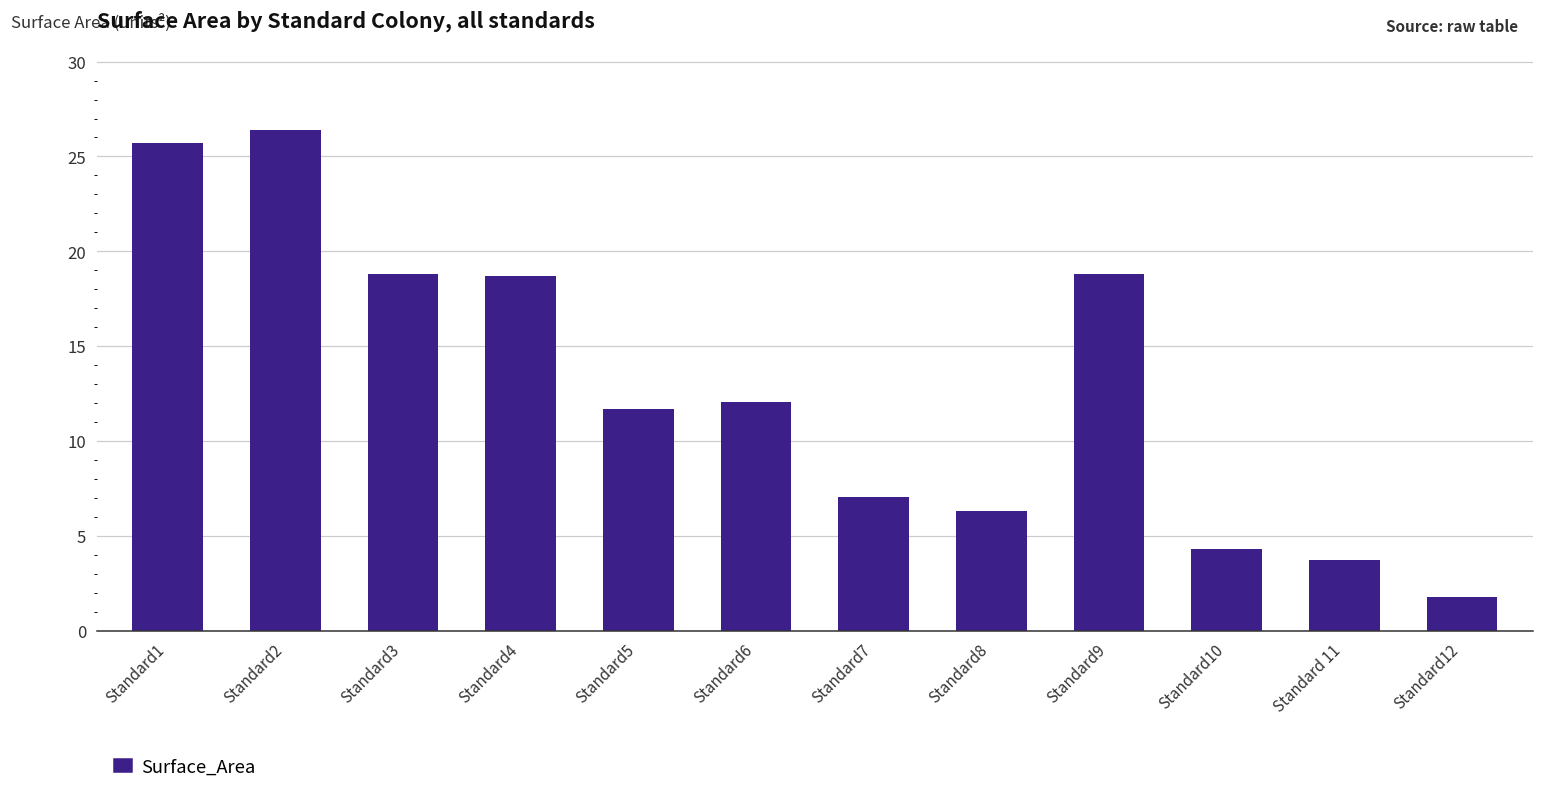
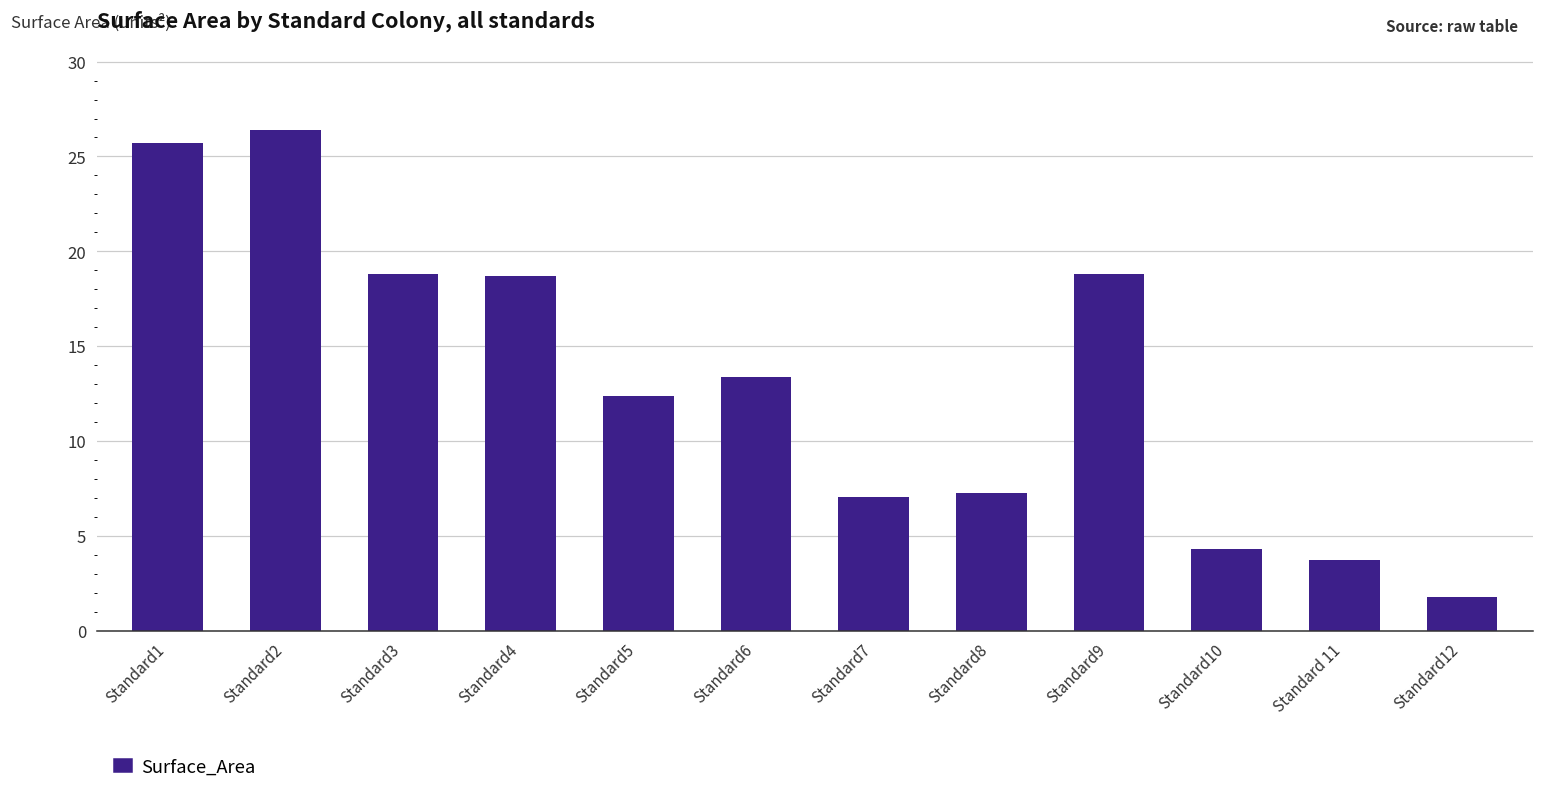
  {
    "Standard1": 25.7,
    "Standard2": 26.4,
    "Standard3": 18.8,
    "Standard4": 18.7,
-   "Standard5": 11.7,
-   "Standard6": 12.1,
+   "Standard5": 12.4,
+   "Standard6": 13.4,
    "Standard7": 7.1,
-   "Standard8": 6.3,
+   "Standard8": 7.3,
    "Standard9": 18.8,
    "Standard10": 4.3,
    "Standard 11": 3.7,
    "Standard12": 1.8
  }
